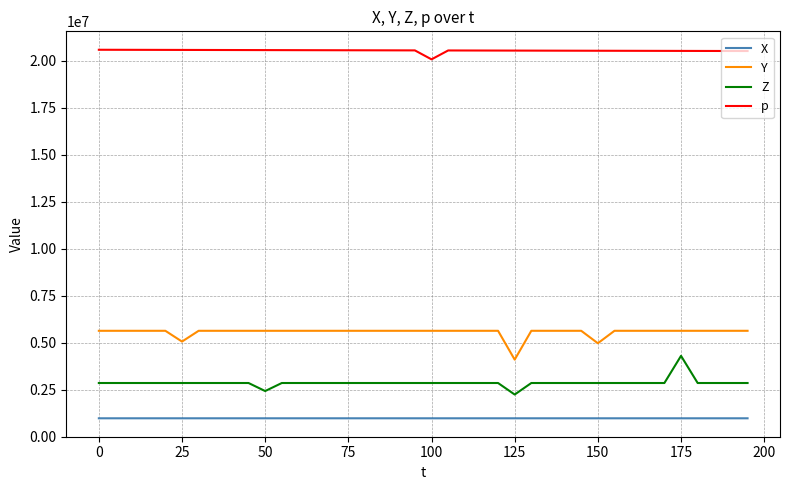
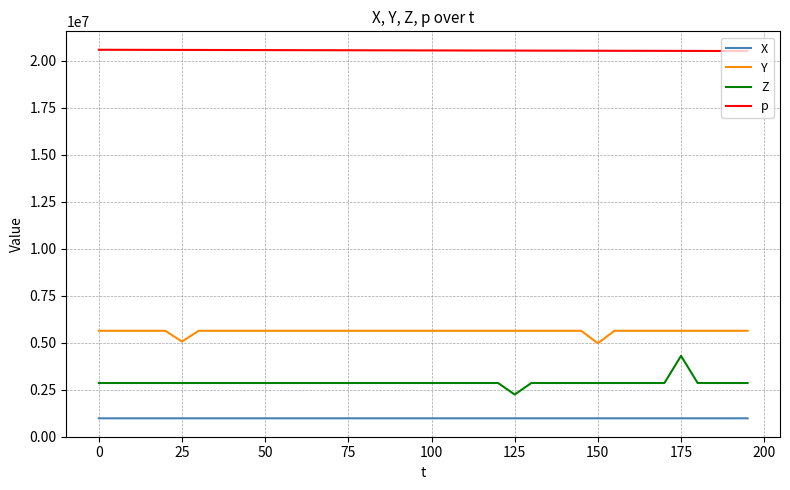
  {
    "X": {
      "0": 1000000,
      "25": 1000000,
      "50": 1000000,
      "75": 1000000,
      "100": 1000000,
      "125": 1000000,
      "150": 1000000,
      "175": 1000000
    },
    "Y": {
      "0": 5600000,
      "25": 5100000,
      "50": 5600000,
      "75": 5600000,
      "100": 5600000,
-     "125": 4100000,
+     "125": 5600000,
      "150": 5000000,
      "175": 5600000
    },
    "Z": {
      "0": 2800000,
      "25": 2800000,
-     "50": 2400000,
+     "50": 2800000,
      "75": 2800000,
      "100": 2800000,
      "125": 2200000,
      "150": 2800000,
      "175": 4300000
    },
    "p": {
      "0": 20600000,
      "25": 20600000,
      "50": 20600000,
      "75": 20500000,
-     "100": 20100000,
+     "100": 20500000,
      "125": 20500000,
      "150": 20500000,
      "175": 20500000
    }
  }
